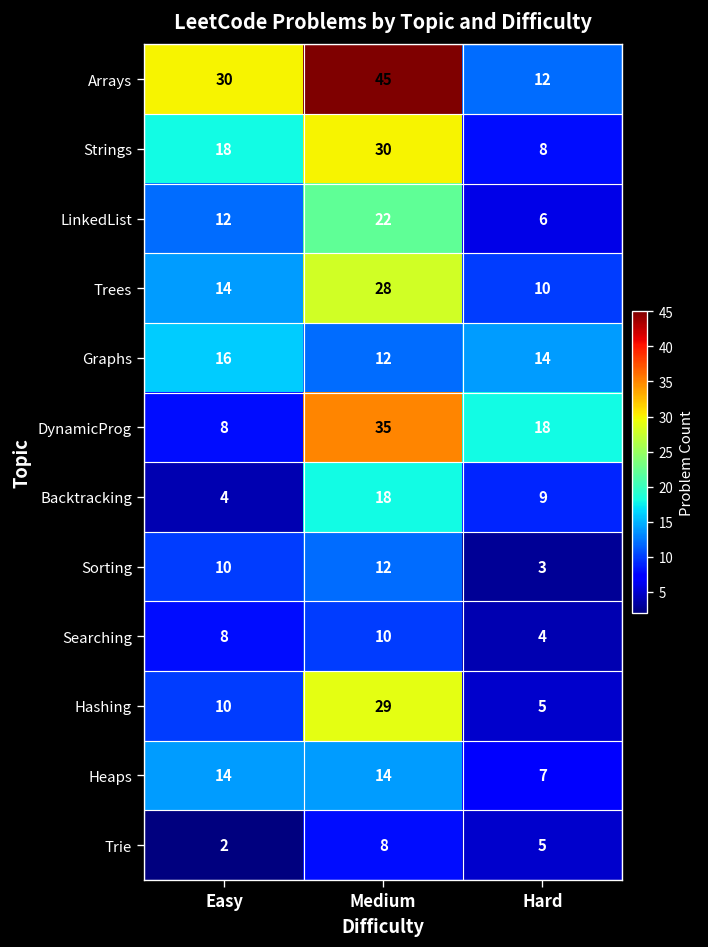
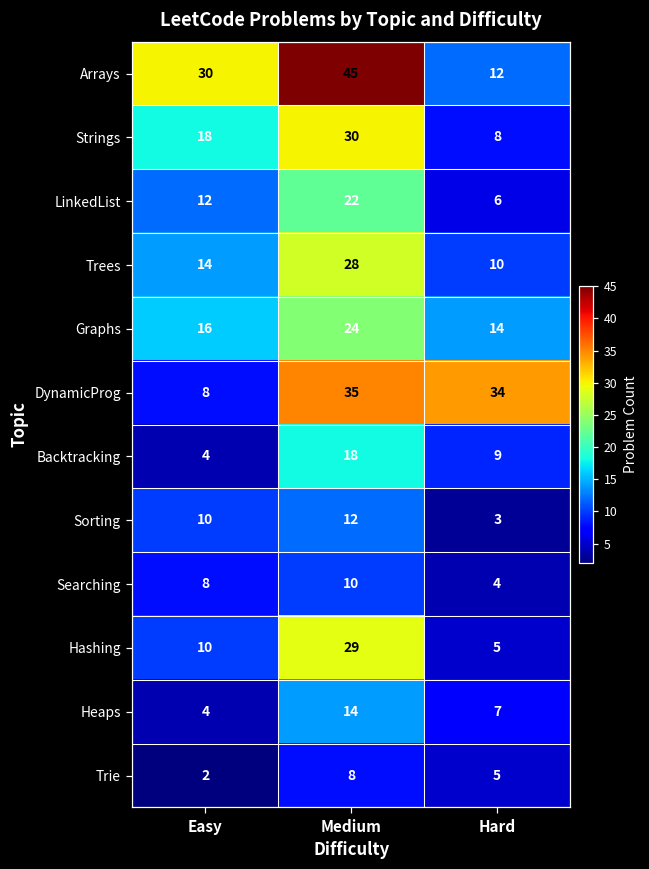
  {
    "Arrays": {
      "Easy": 30,
      "Medium": 45,
      "Hard": 12
    },
    "Strings": {
      "Easy": 18,
      "Medium": 30,
      "Hard": 8
    },
    "LinkedList": {
      "Easy": 12,
      "Medium": 22,
      "Hard": 6
    },
    "Trees": {
      "Easy": 14,
      "Medium": 28,
      "Hard": 10
    },
    "Graphs": {
      "Easy": 16,
-     "Medium": 12,
+     "Medium": 24,
      "Hard": 14
    },
    "DynamicProg": {
      "Easy": 8,
      "Medium": 35,
-     "Hard": 18
+     "Hard": 34
    },
    "Backtracking": {
      "Easy": 4,
      "Medium": 18,
      "Hard": 9
    },
    "Sorting": {
      "Easy": 10,
      "Medium": 12,
      "Hard": 3
    },
    "Searching": {
      "Easy": 8,
      "Medium": 10,
      "Hard": 4
    },
    "Hashing": {
      "Easy": 10,
      "Medium": 29,
      "Hard": 5
    },
    "Heaps": {
-     "Easy": 14,
+     "Easy": 4,
      "Medium": 14,
      "Hard": 7
    },
    "Trie": {
      "Easy": 2,
      "Medium": 8,
      "Hard": 5
    }
  }
